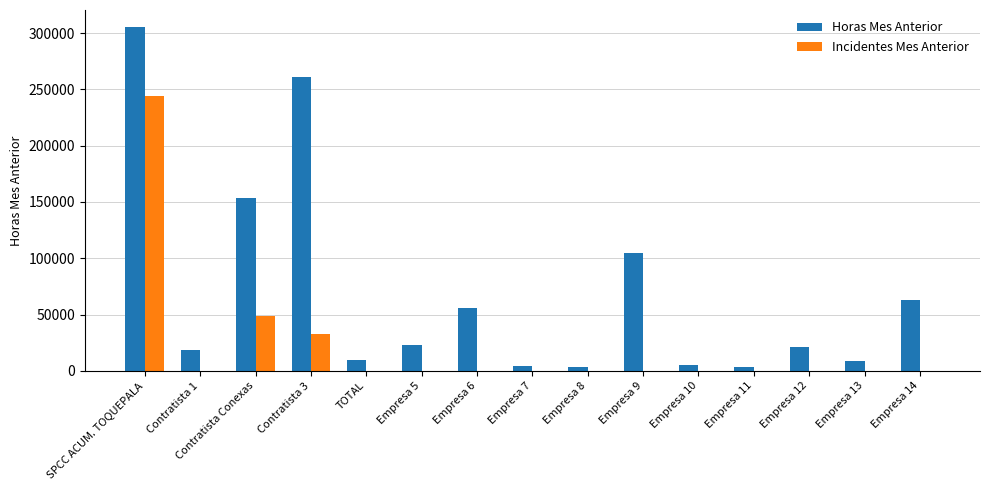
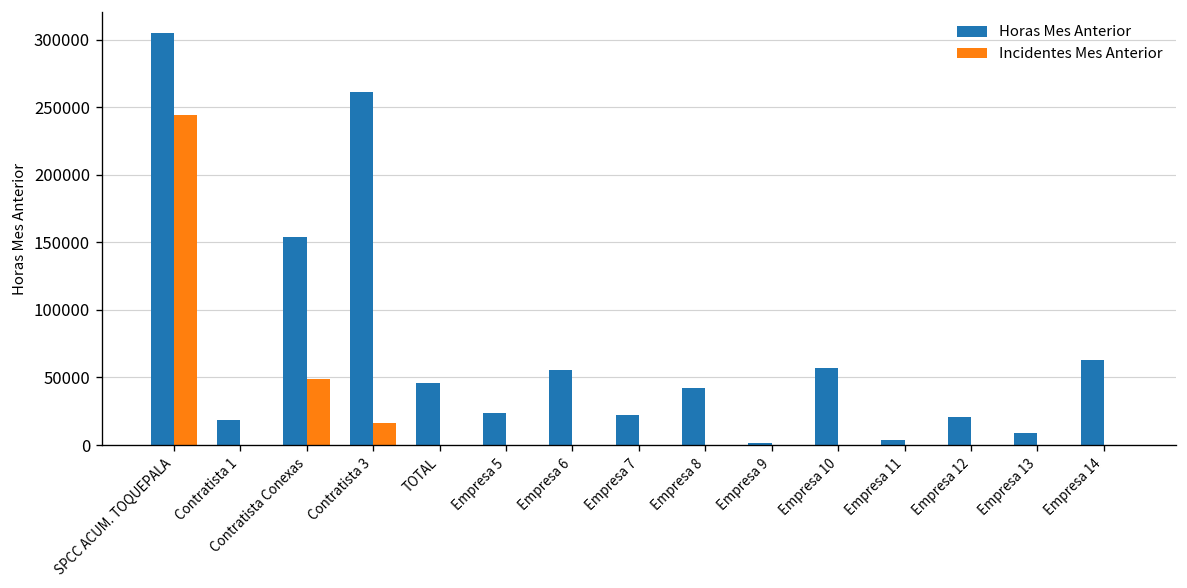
  {
    "Horas Mes Anterior": {
      "SPCC ACUM. TOQUEPALA": 305000,
      "Contratista 1": 19000,
      "Contratista Conexas": 154000,
      "Contratista 3": 261000,
-     "TOTAL": 10000,
+     "TOTAL": 46000,
      "Empresa 5": 23000,
      "Empresa 6": 55000,
-     "Empresa 7": 4000,
-     "Empresa 8": 3000,
-     "Empresa 9": 105000,
-     "Empresa 10": 5000,
+     "Empresa 7": 22000,
+     "Empresa 8": 42000,
+     "Empresa 9": 1000,
+     "Empresa 10": 57000,
      "Empresa 11": 4000,
      "Empresa 12": 21000,
      "Empresa 13": 9000,
      "Empresa 14": 63000
    },
    "Incidentes Mes Anterior": {
      "SPCC ACUM. TOQUEPALA": 244000,
      "Contratista 1": 0,
      "Contratista Conexas": 49000,
-     "Contratista 3": 33000,
+     "Contratista 3": 16000,
      "TOTAL": 0,
      "Empresa 5": 0,
      "Empresa 6": 0,
      "Empresa 7": 0,
      "Empresa 8": 0,
      "Empresa 9": 0,
      "Empresa 10": 0,
      "Empresa 11": 0,
      "Empresa 12": 0,
      "Empresa 13": 0,
      "Empresa 14": 0
    }
  }
